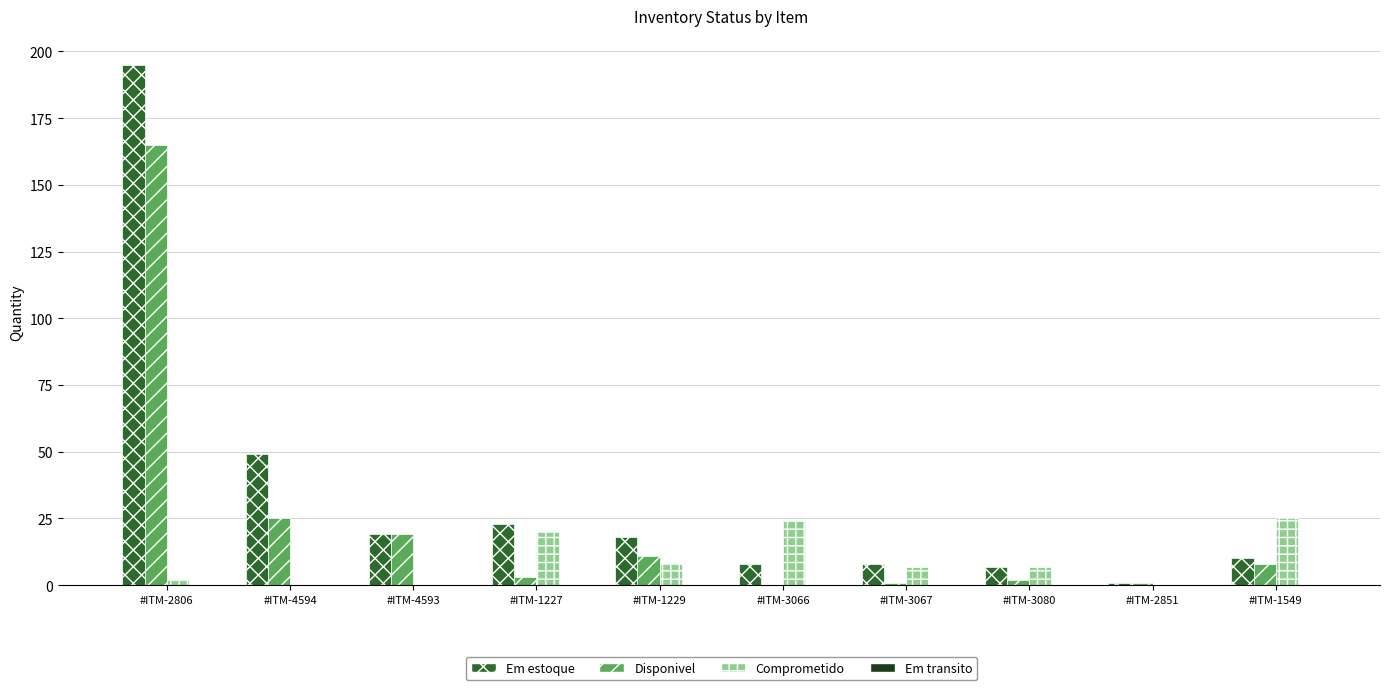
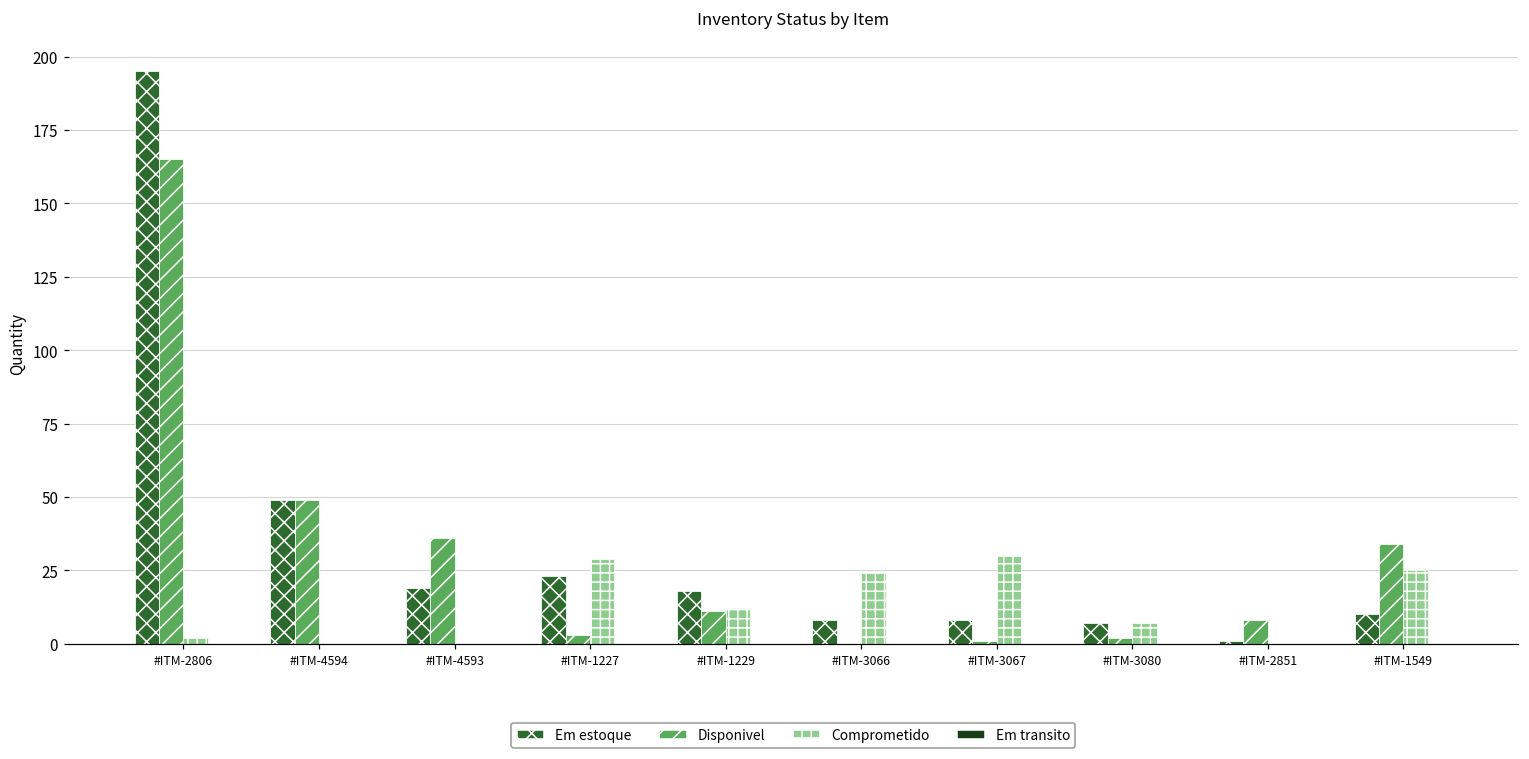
  {
    "Disponivel": {
      "#ITM-2806": 165,
-     "#ITM-4594": 25,
-     "#ITM-4593": 19,
+     "#ITM-4594": 49,
+     "#ITM-4593": 36,
      "#ITM-1227": 3,
      "#ITM-1229": 11,
      "#ITM-3066": 0,
      "#ITM-3067": 1,
      "#ITM-3080": 2,
-     "#ITM-2851": 1,
-     "#ITM-1549": 8
+     "#ITM-2851": 8,
+     "#ITM-1549": 34
    },
    "Comprometido": {
      "#ITM-2806": 2,
      "#ITM-4594": 0,
      "#ITM-4593": 0,
-     "#ITM-1227": 20,
-     "#ITM-1229": 8,
+     "#ITM-1227": 29,
+     "#ITM-1229": 12,
      "#ITM-3066": 24,
-     "#ITM-3067": 7,
+     "#ITM-3067": 30,
      "#ITM-3080": 7,
      "#ITM-2851": 0,
      "#ITM-1549": 25
    }
  }
